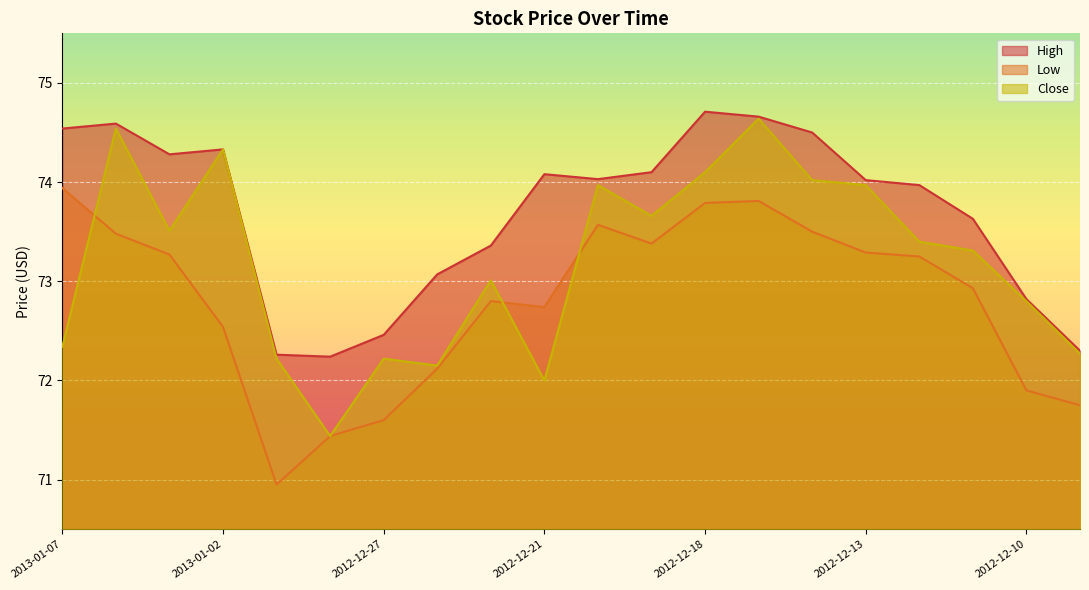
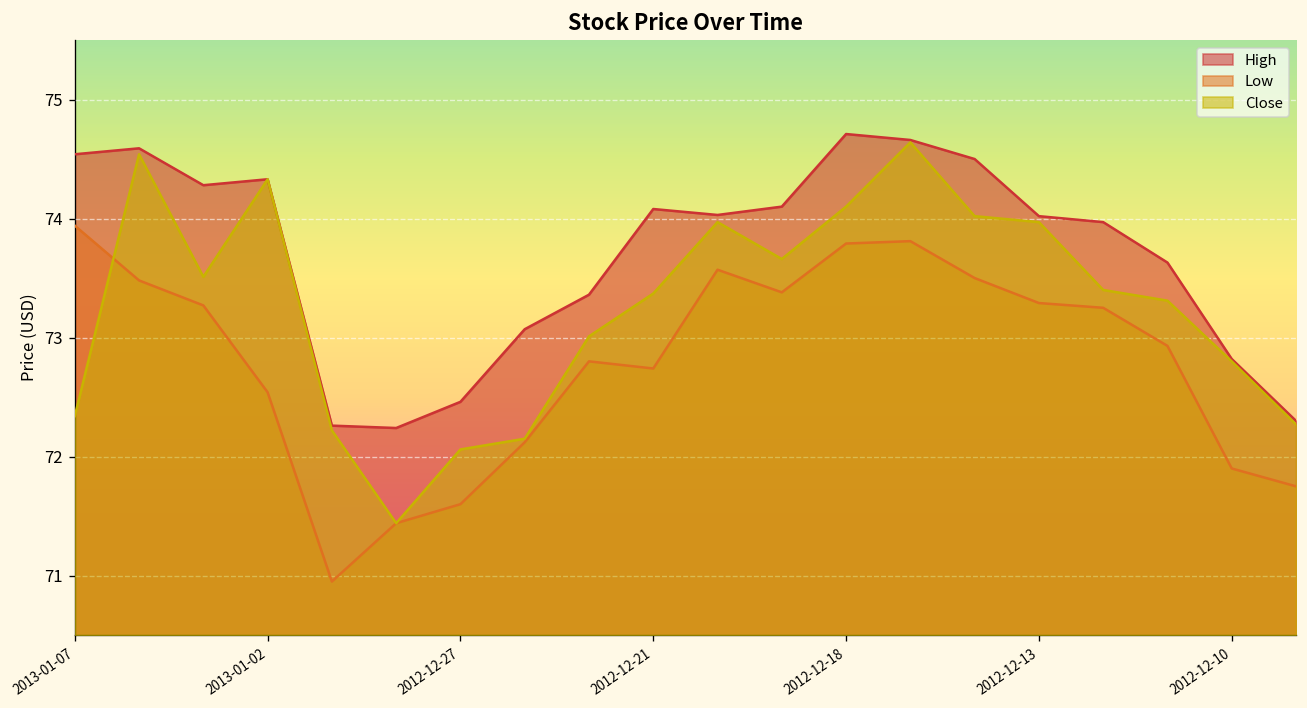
  {
    "Close": {
      "2013-01-07": 72.3,
-     "2012-12-27": 72.2,
-     "2012-12-21": 72.0,
+     "2012-12-27": 72.1,
+     "2012-12-21": 73.4,
      "2012-12-18": 74.1,
      "2012-12-13": 74.0
    }
  }
